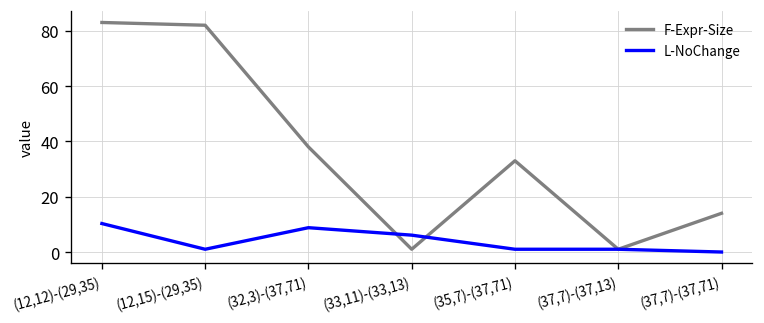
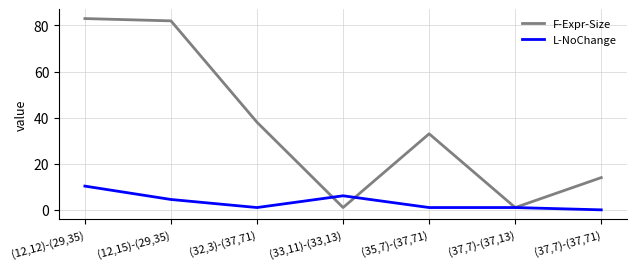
  {
    "F-Expr-Size": {
      "(12,12)-(29,35)": 83,
      "(12,15)-(29,35)": 82,
      "(32,3)-(37,71)": 38,
      "(33,11)-(33,13)": 1,
      "(35,7)-(37,71)": 33,
      "(37,7)-(37,71)": 14
    },
    "L-NoChange": {
      "(12,12)-(29,35)": 10,
-     "(12,15)-(29,35)": 1,
-     "(32,3)-(37,71)": 9,
+     "(12,15)-(29,35)": 5,
+     "(32,3)-(37,71)": 1,
      "(33,11)-(33,13)": 6,
      "(35,7)-(37,71)": 1,
      "(37,7)-(37,71)": 0
    }
  }
